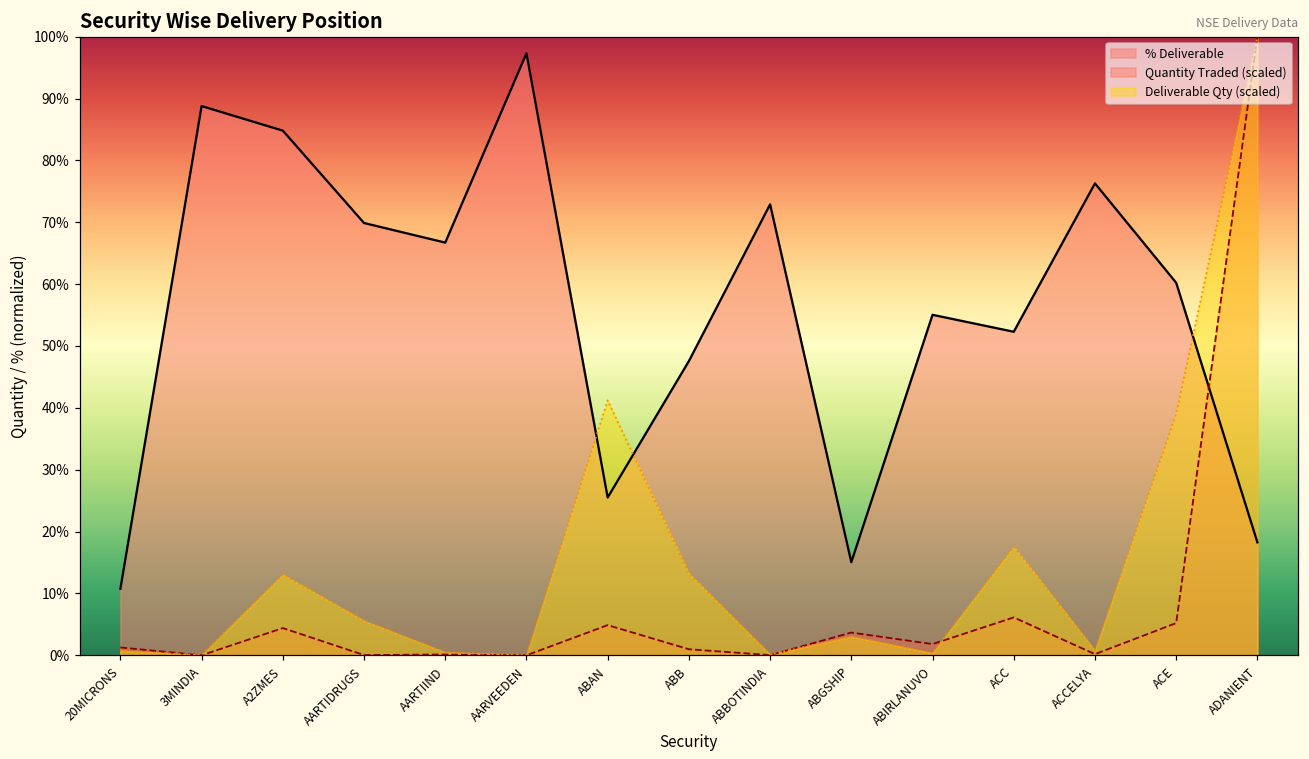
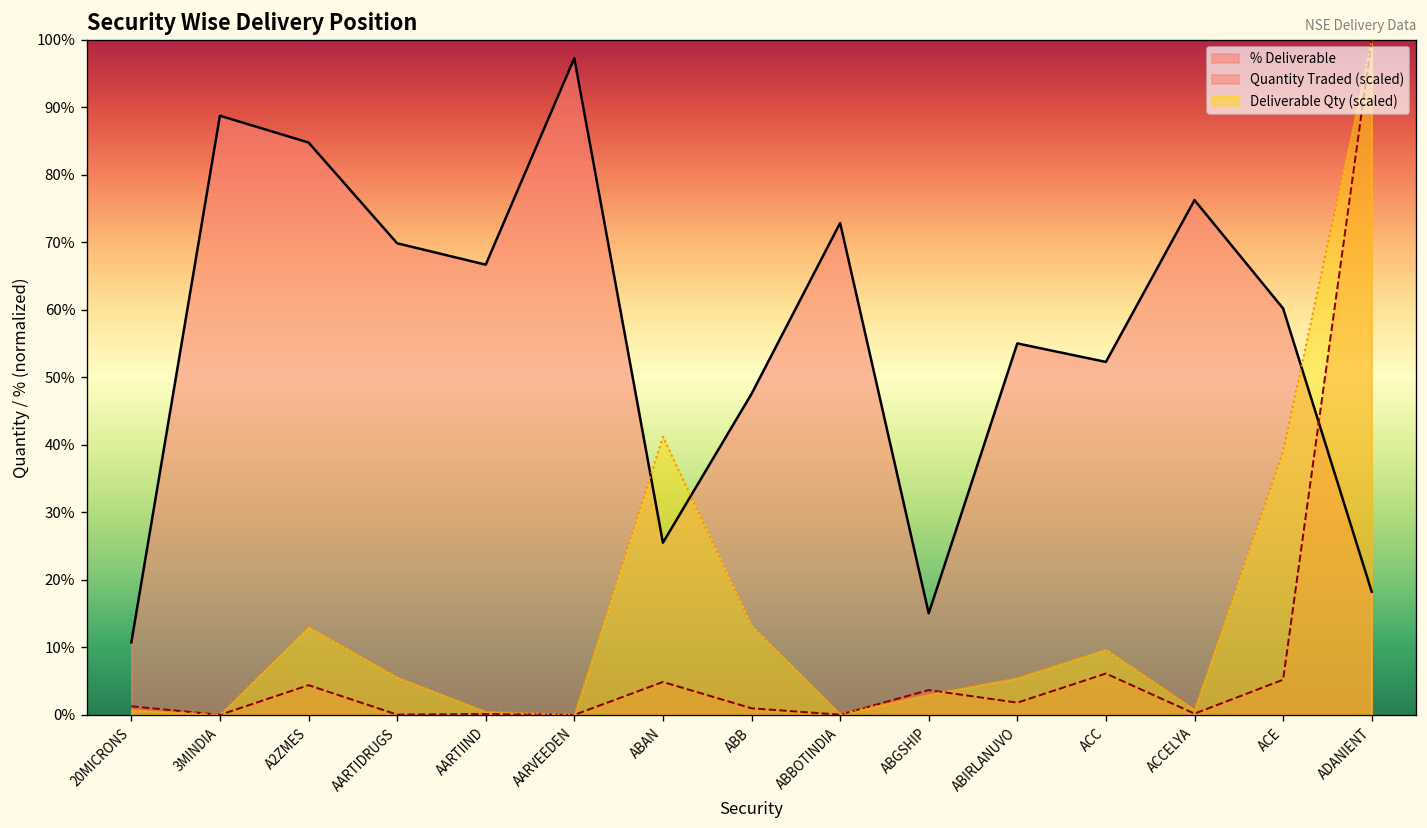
  {
    "Deliverable Qty (scaled)": {
      "20MICRONS": "1%",
      "A2ZMES": "13%",
      "AARTIDRUGS": "6%",
      "ABAN": "41%",
      "ABB": "13%",
      "ABGSHIP": "3%",
-     "ABIRLANUVO": "0%",
-     "ACC": "18%",
+     "ABIRLANUVO": "5%",
+     "ACC": "10%",
      "ACCELYA": "1%",
      "ACE": "39%"
    }
  }
